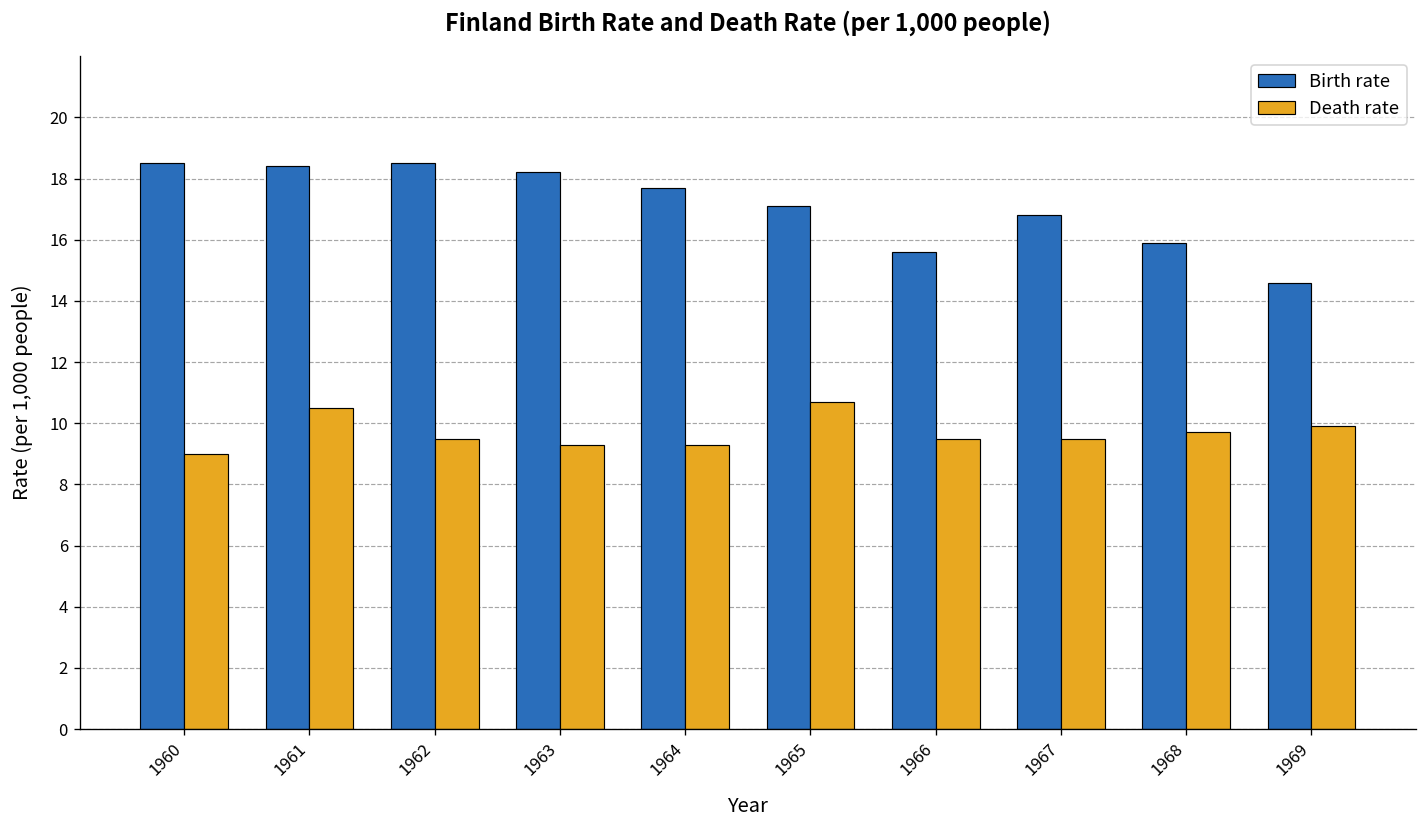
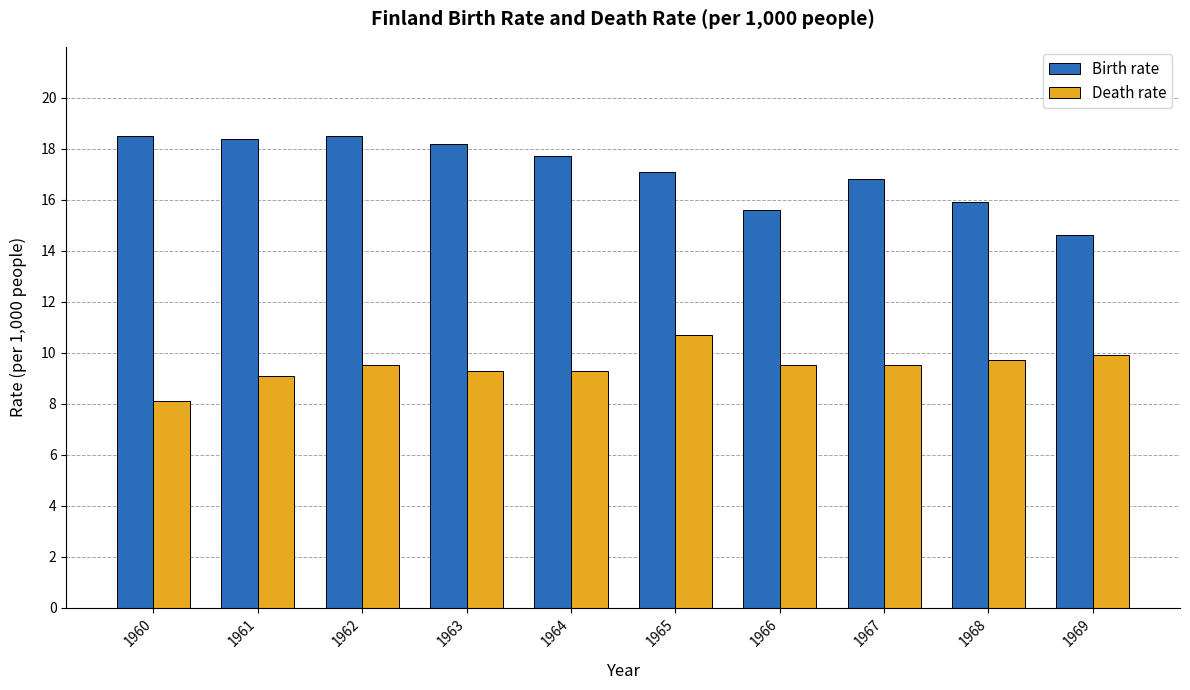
  {
    "Birth rate": {
      "1960": 18.5,
      "1961": 18.4,
      "1962": 18.5,
      "1963": 18.2,
      "1964": 17.7,
      "1965": 17.1,
      "1966": 15.6,
      "1967": 16.8,
      "1968": 15.9,
      "1969": 14.6
    },
    "Death rate": {
-     "1960": 9.0,
-     "1961": 10.5,
+     "1960": 8.1,
+     "1961": 9.1,
      "1962": 9.5,
      "1963": 9.3,
      "1964": 9.3,
      "1965": 10.7,
      "1966": 9.5,
      "1967": 9.5,
      "1968": 9.7,
      "1969": 9.9
    }
  }
